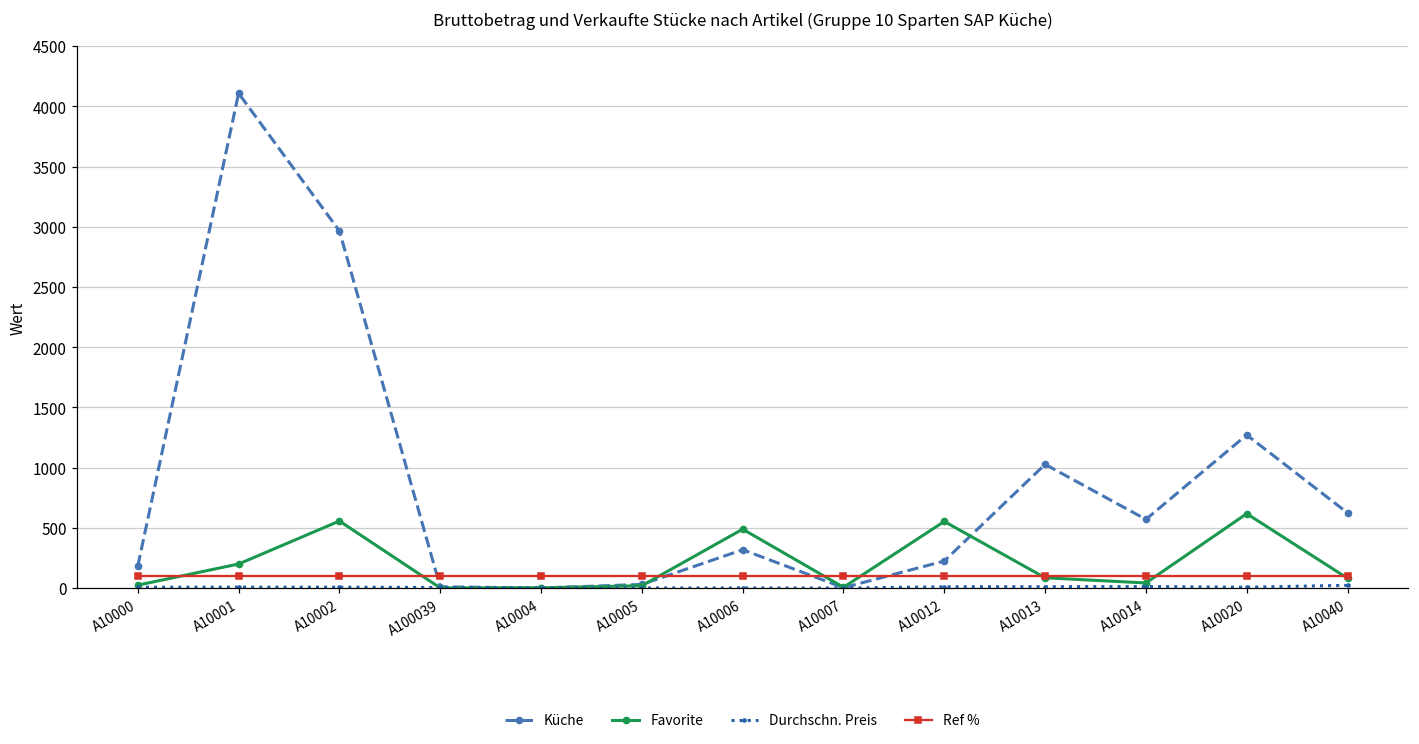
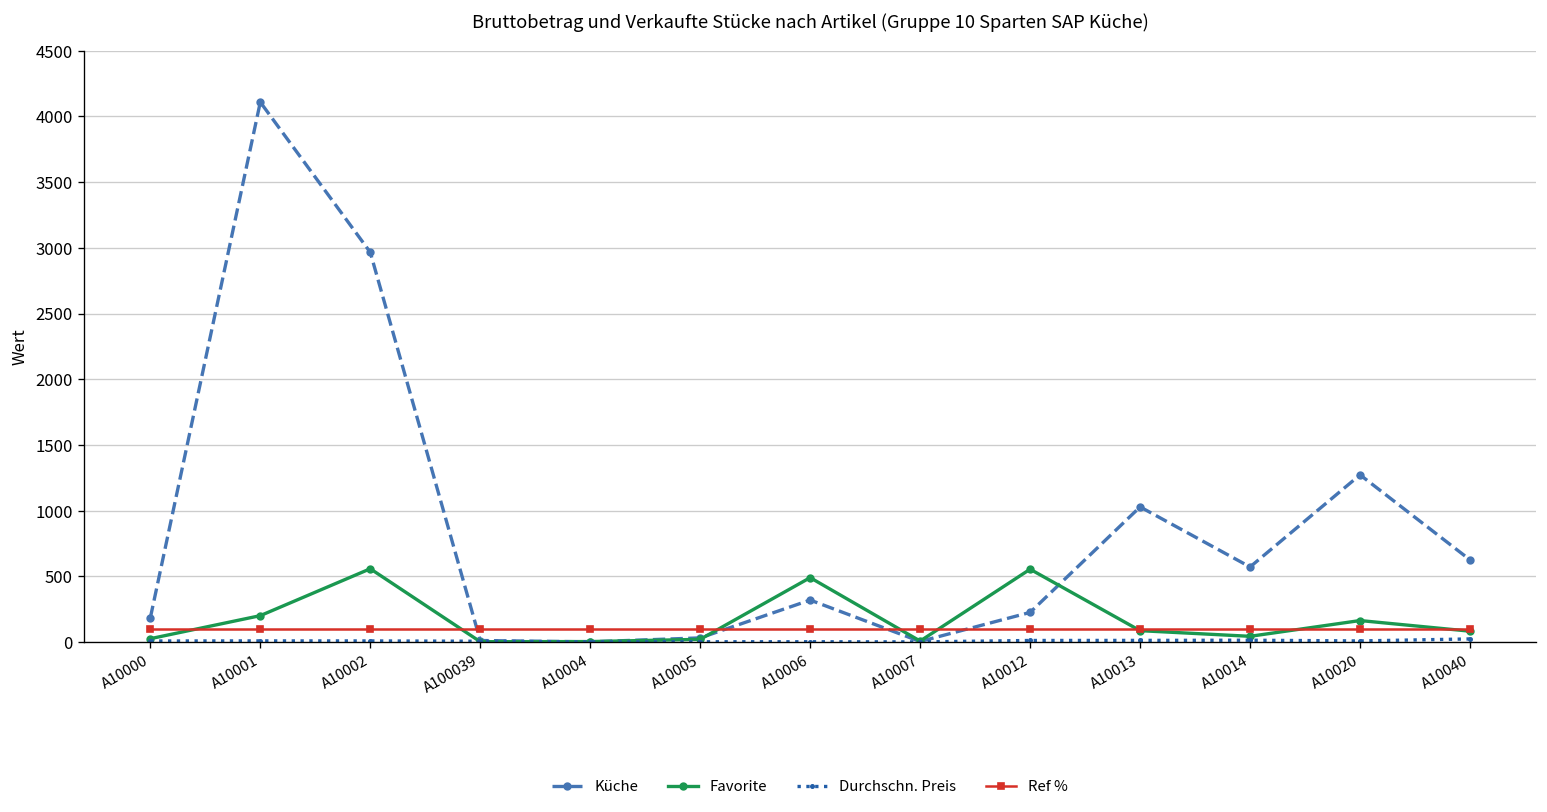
  {
    "Favorite": {
      "A10001": 200,
      "A10002": 560,
      "A10006": 490,
      "A10012": 550,
      "A10014": 40,
-     "A10020": 620
+     "A10020": 160
    },
    "Ref %": {
      "A10000": 100,
      "A10001": 100,
      "A10002": 100,
      "A100039": 100,
      "A10004": 100,
      "A10005": 100,
      "A10006": 100,
      "A10007": 100,
      "A10012": 100,
      "A10014": 100,
      "A10020": 100
    }
  }
